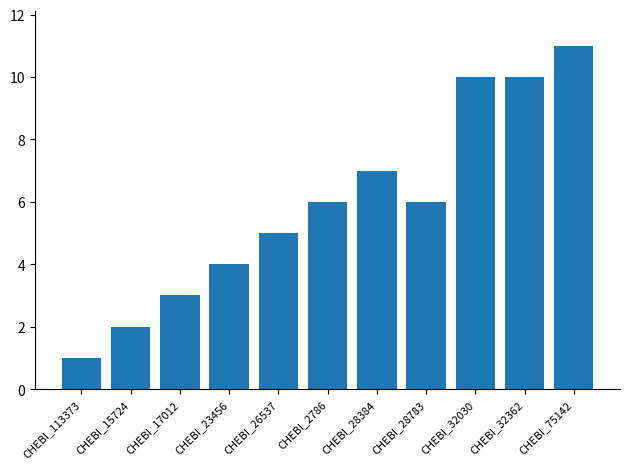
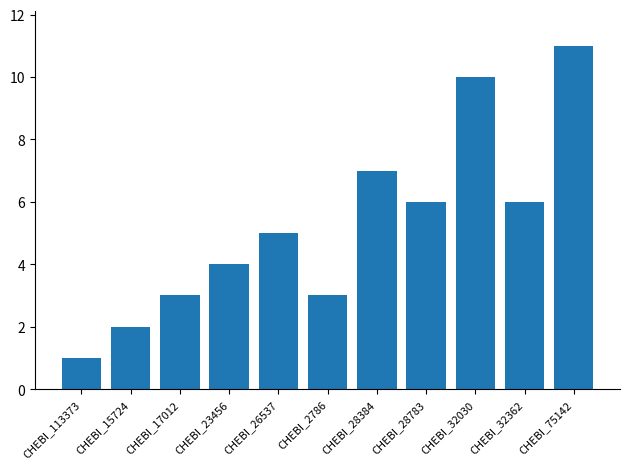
  {
    "CHEBI_113373": 1,
    "CHEBI_15724": 2,
    "CHEBI_17012": 3,
    "CHEBI_23456": 4,
    "CHEBI_26537": 5,
-   "CHEBI_2786": 6,
+   "CHEBI_2786": 3,
    "CHEBI_28384": 7,
    "CHEBI_28783": 6,
    "CHEBI_32030": 10,
-   "CHEBI_32362": 10,
+   "CHEBI_32362": 6,
    "CHEBI_75142": 11
  }
